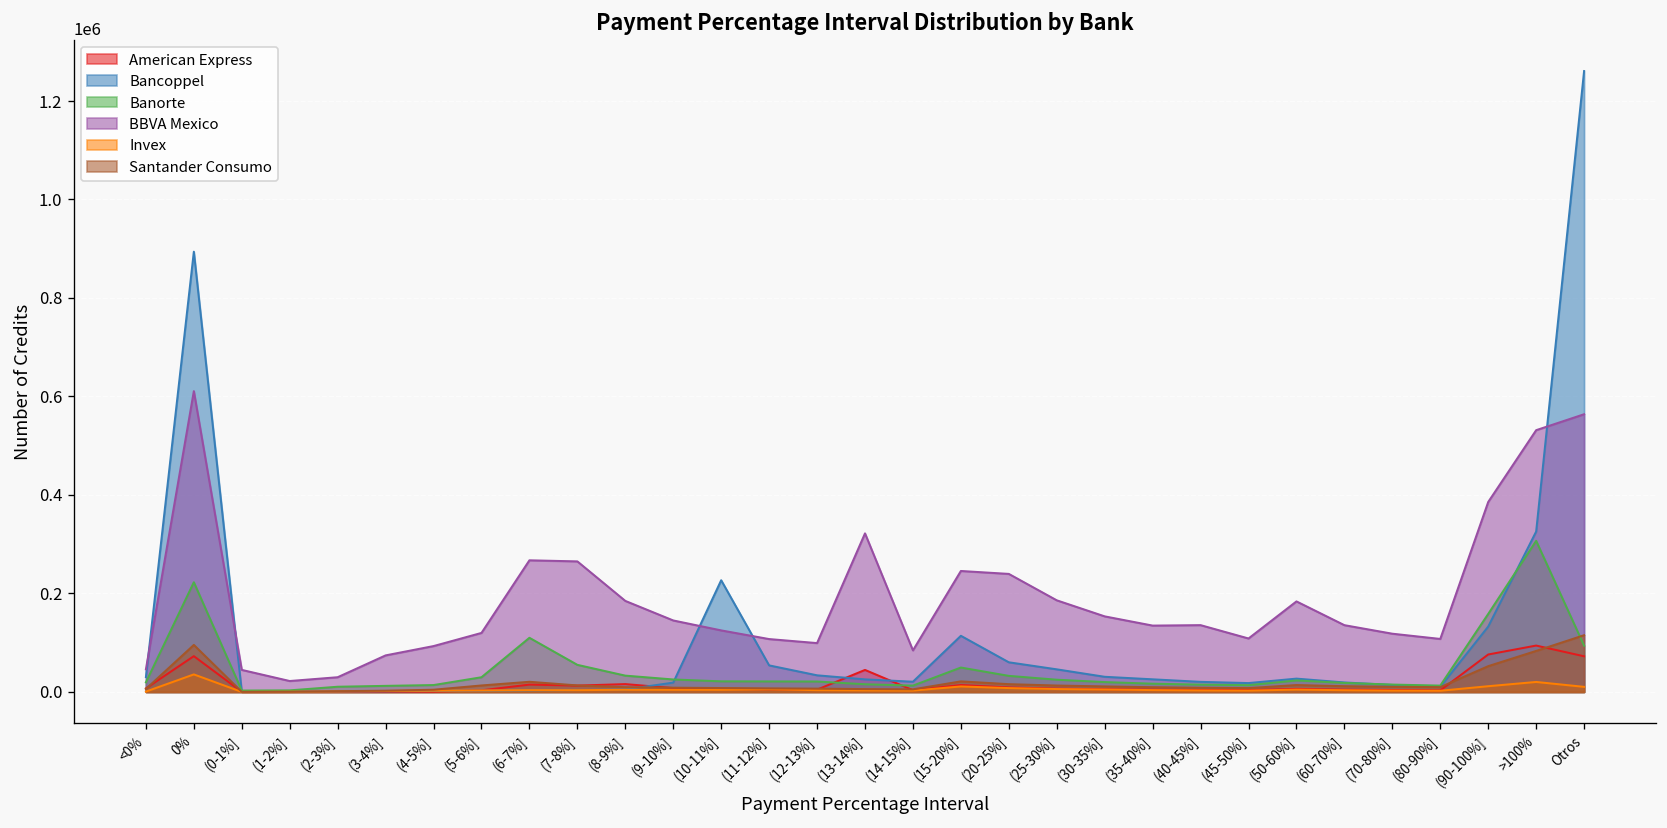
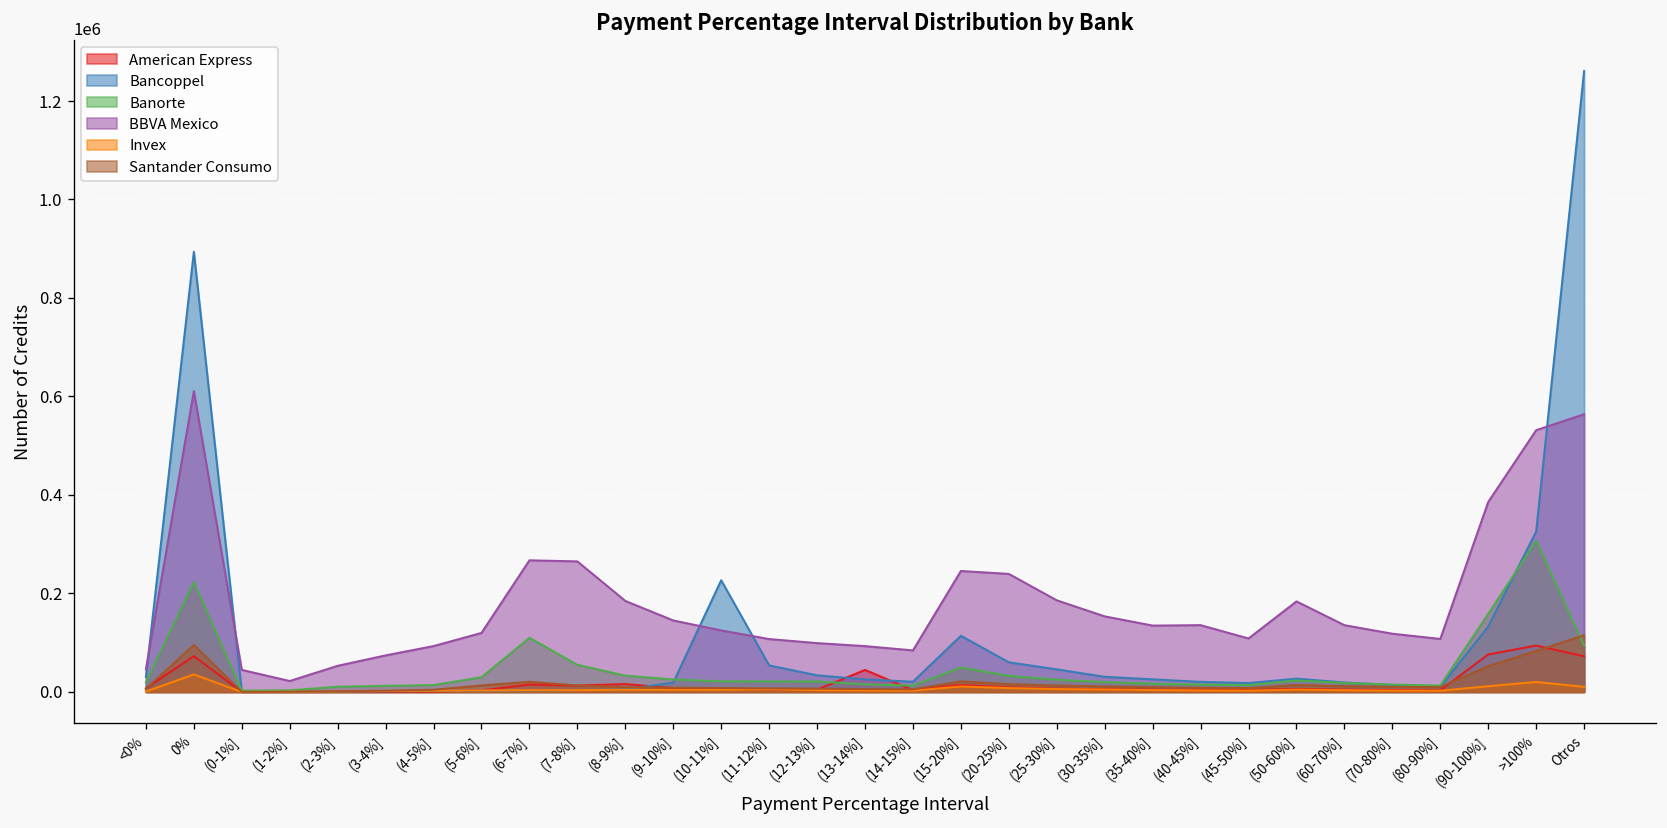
  {
    "American Express": {
      "0%": 70000,
      "(8-9%]": 20000,
      "(13-14%]": 40000,
      "(90-100%]": 80000,
      ">100%": 90000,
      "Otros": 70000
    },
    "Bancoppel": {
      "<0%": 30000,
      "0%": 890000,
      "(9-10%]": 20000,
      "(10-11%]": 230000,
      "(11-12%]": 50000,
      "(12-13%]": 30000,
      "(13-14%]": 30000,
      "(14-15%]": 20000,
      "(15-20%]": 110000,
      "(20-25%]": 60000,
      "(25-30%]": 50000,
      "(30-35%]": 30000,
      "(35-40%]": 30000,
      "(90-100%]": 130000,
      ">100%": 330000,
      "Otros": 1260000
    },
    "Banorte": {
      "<0%": 20000,
      "0%": 220000,
      "(2-3%]": 10000,
      "(3-4%]": 10000,
      "(4-5%]": 10000,
      "(5-6%]": 30000,
      "(6-7%]": 110000,
      "(7-8%]": 60000,
      "(8-9%]": 30000,
      "(9-10%]": 30000,
      "(10-11%]": 20000,
      "(11-12%]": 20000,
      "(12-13%]": 20000,
      "(13-14%]": 20000,
      "(14-15%]": 10000,
      "(15-20%]": 50000,
      "(20-25%]": 30000,
      "(25-30%]": 20000,
      "(30-35%]": 20000,
      "(35-40%]": 20000,
      "(90-100%]": 160000,
      ">100%": 310000,
      "Otros": 90000
    },
    "BBVA Mexico": {
      "<0%": 50000,
      "0%": 610000,
      "(0-1%]": 40000,
      "(1-2%]": 20000,
-     "(2-3%]": 30000,
+     "(2-3%]": 50000,
      "(3-4%]": 70000,
      "(4-5%]": 90000,
      "(5-6%]": 120000,
      "(6-7%]": 270000,
      "(7-8%]": 270000,
      "(8-9%]": 180000,
      "(9-10%]": 150000,
      "(10-11%]": 120000,
      "(11-12%]": 110000,
      "(12-13%]": 100000,
-     "(13-14%]": 320000,
+     "(13-14%]": 90000,
      "(14-15%]": 80000,
      "(15-20%]": 250000,
      "(20-25%]": 240000,
      "(25-30%]": 190000,
      "(30-35%]": 150000,
      "(35-40%]": 130000,
      "(40-45%]": 140000,
      "(45-50%]": 110000,
      "(50-60%]": 180000,
      "(60-70%]": 140000,
      "(70-80%]": 120000,
      "(80-90%]": 110000,
      "(90-100%]": 390000,
      ">100%": 530000,
      "Otros": 560000
    },
    "Invex": {
      "0%": 40000,
      "(90-100%]": 10000,
      ">100%": 20000,
      "Otros": 10000
    },
    "Santander Consumo": {
      "0%": 100000,
      "(5-6%]": 10000,
      "(15-20%]": 20000,
      "(20-25%]": 20000,
      "(25-30%]": 10000,
      "(50-60%]": 10000,
      "(60-70%]": 10000,
      "(90-100%]": 50000,
      ">100%": 80000,
      "Otros": 120000
    }
  }
